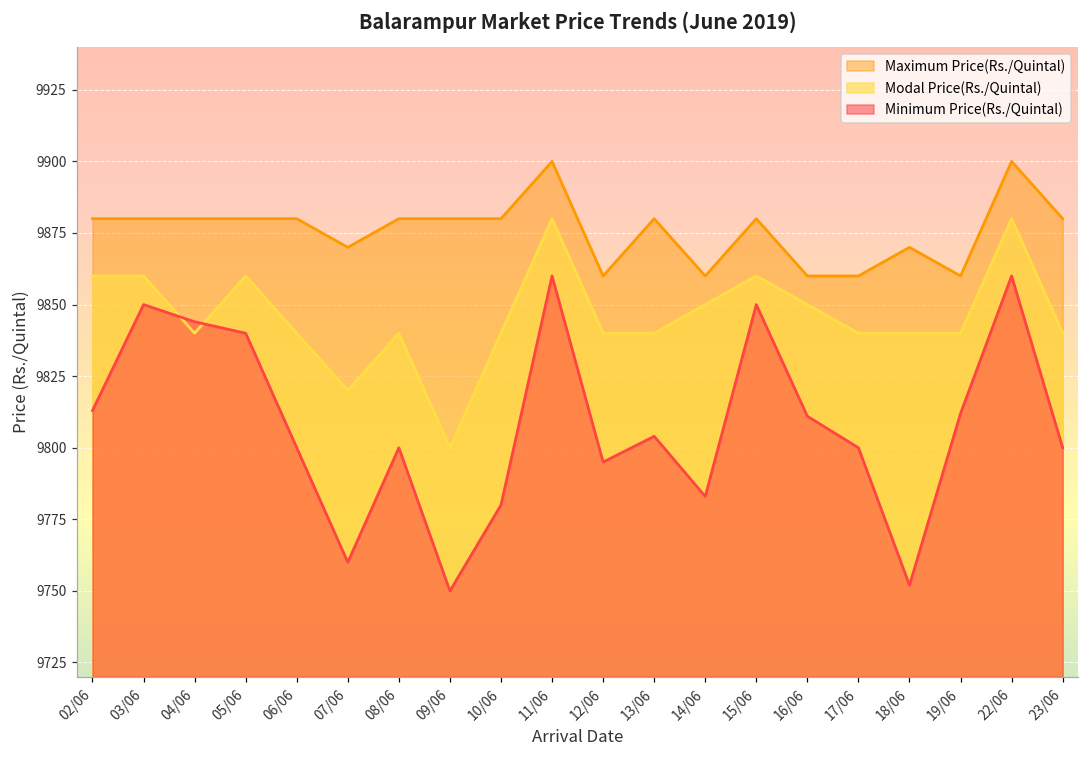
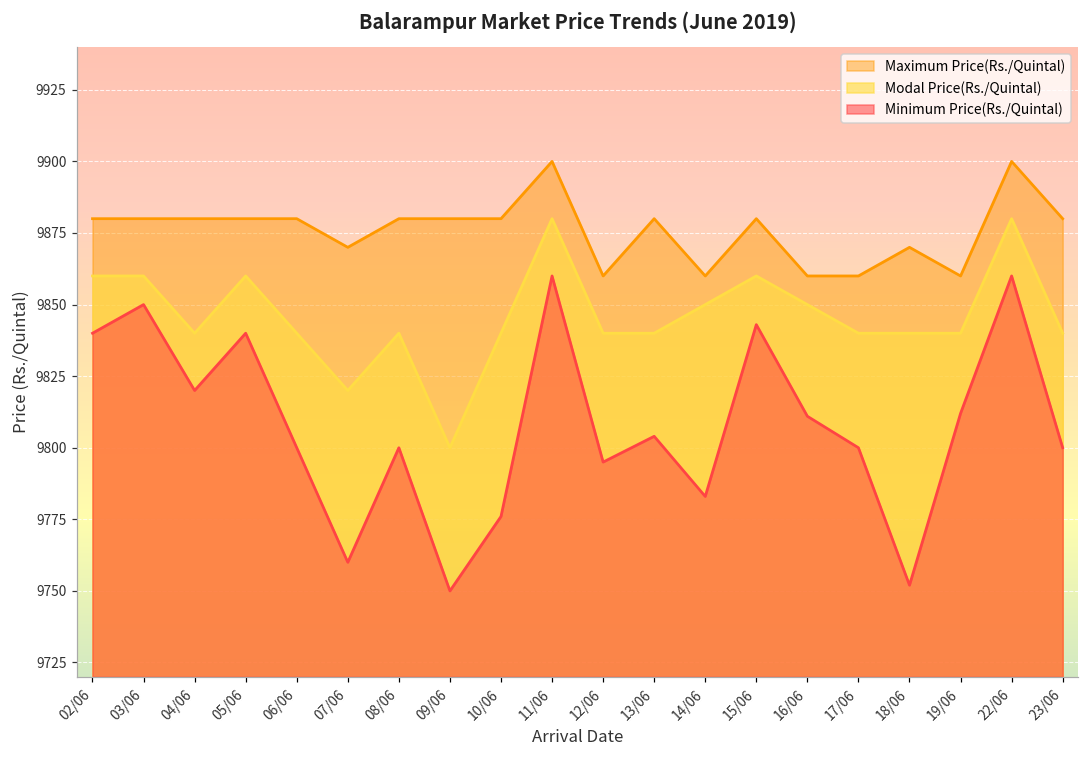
  {
    "Minimum Price(Rs./Quintal)": {
-     "02/06": 9813,
+     "02/06": 9840,
      "03/06": 9850,
-     "04/06": 9844,
+     "04/06": 9820,
      "05/06": 9840,
      "06/06": 9800,
      "07/06": 9760,
      "08/06": 9800,
      "09/06": 9750,
-     "10/06": 9780,
+     "10/06": 9776,
      "11/06": 9860,
      "12/06": 9795,
      "13/06": 9804,
      "14/06": 9783,
-     "15/06": 9850,
+     "15/06": 9843,
      "16/06": 9811,
      "17/06": 9800,
      "18/06": 9752,
      "19/06": 9812,
      "22/06": 9860,
      "23/06": 9800
    }
  }
